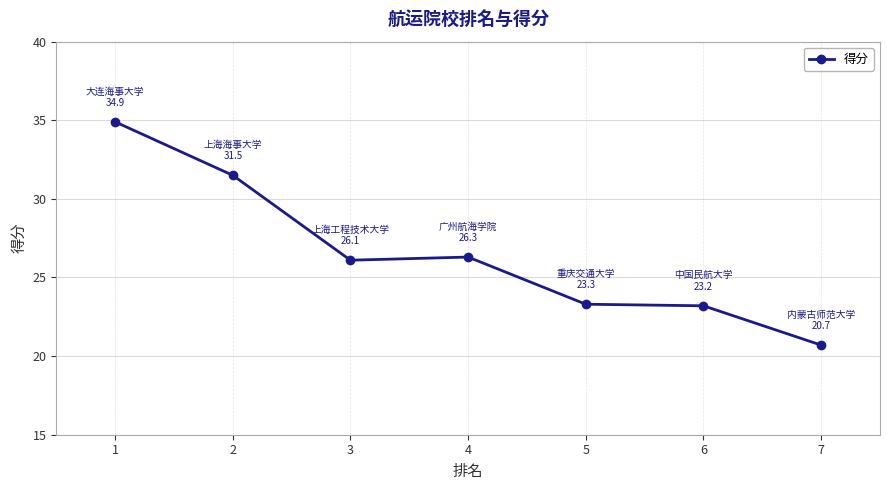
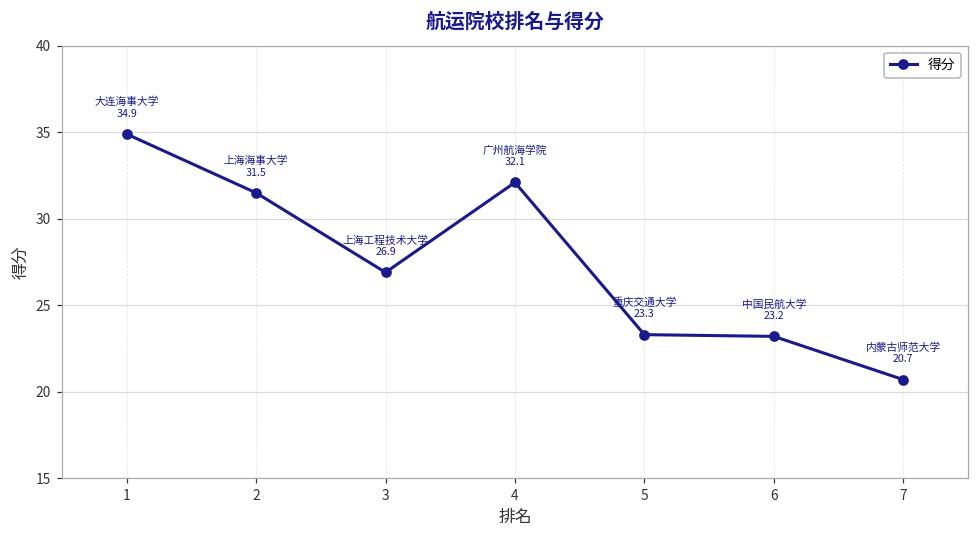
  {
    "1": 34.9,
    "2": 31.5,
-   "3": 26.1,
-   "4": 26.3,
+   "3": 26.9,
+   "4": 32.1,
    "5": 23.3,
    "6": 23.2,
    "7": 20.7
  }
